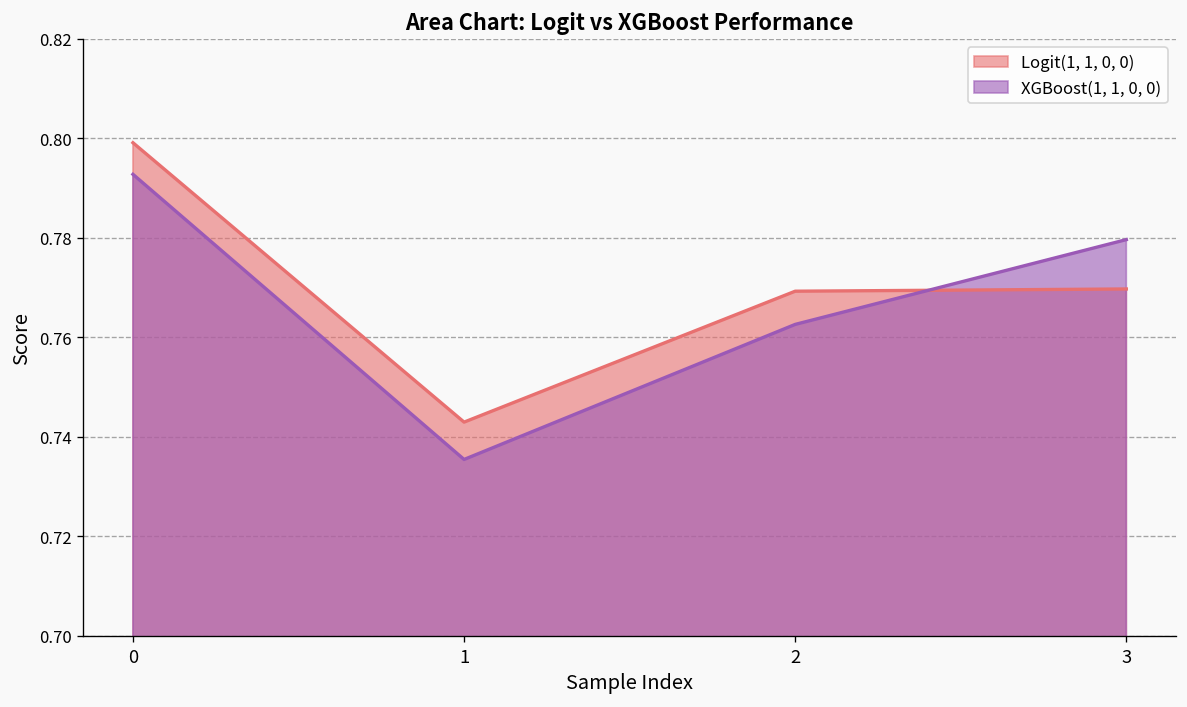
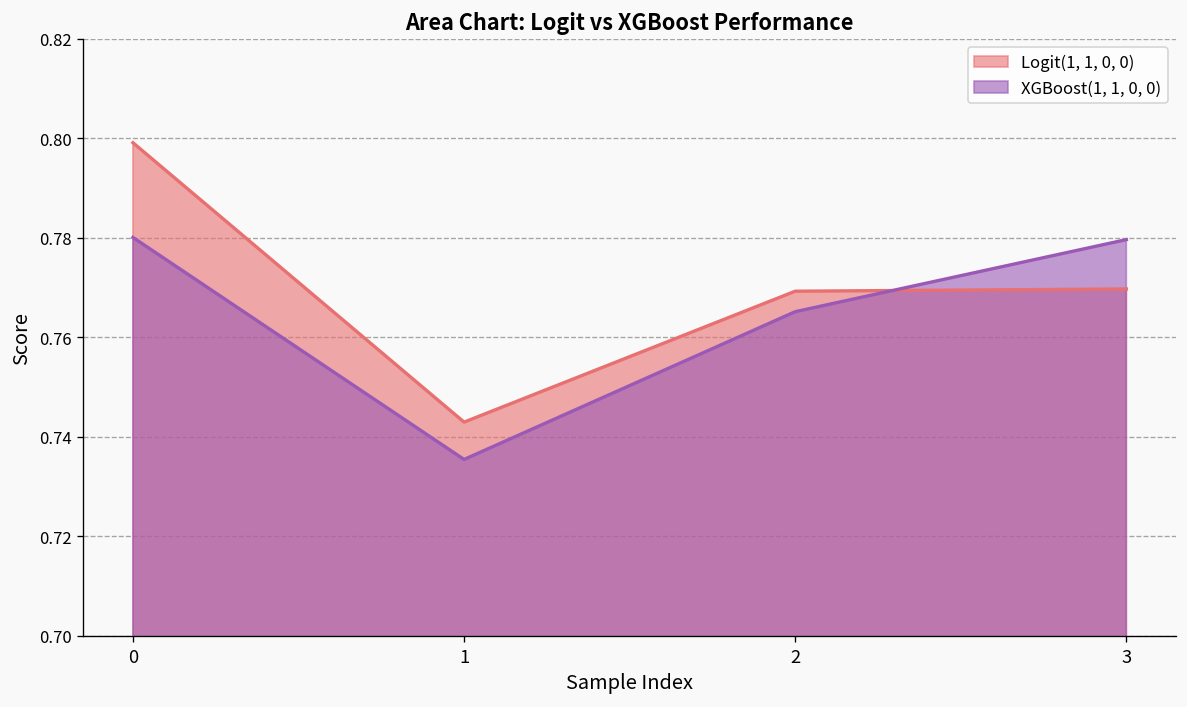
  {
    "Logit(1, 1, 0, 0)": {
      "0": 0.799,
      "1": 0.743,
      "2": 0.769,
      "3": 0.770
    },
    "XGBoost(1, 1, 0, 0)": {
-     "0": 0.793,
+     "0": 0.780,
      "1": 0.735,
-     "2": 0.763,
+     "2": 0.765,
      "3": 0.780
    }
  }
